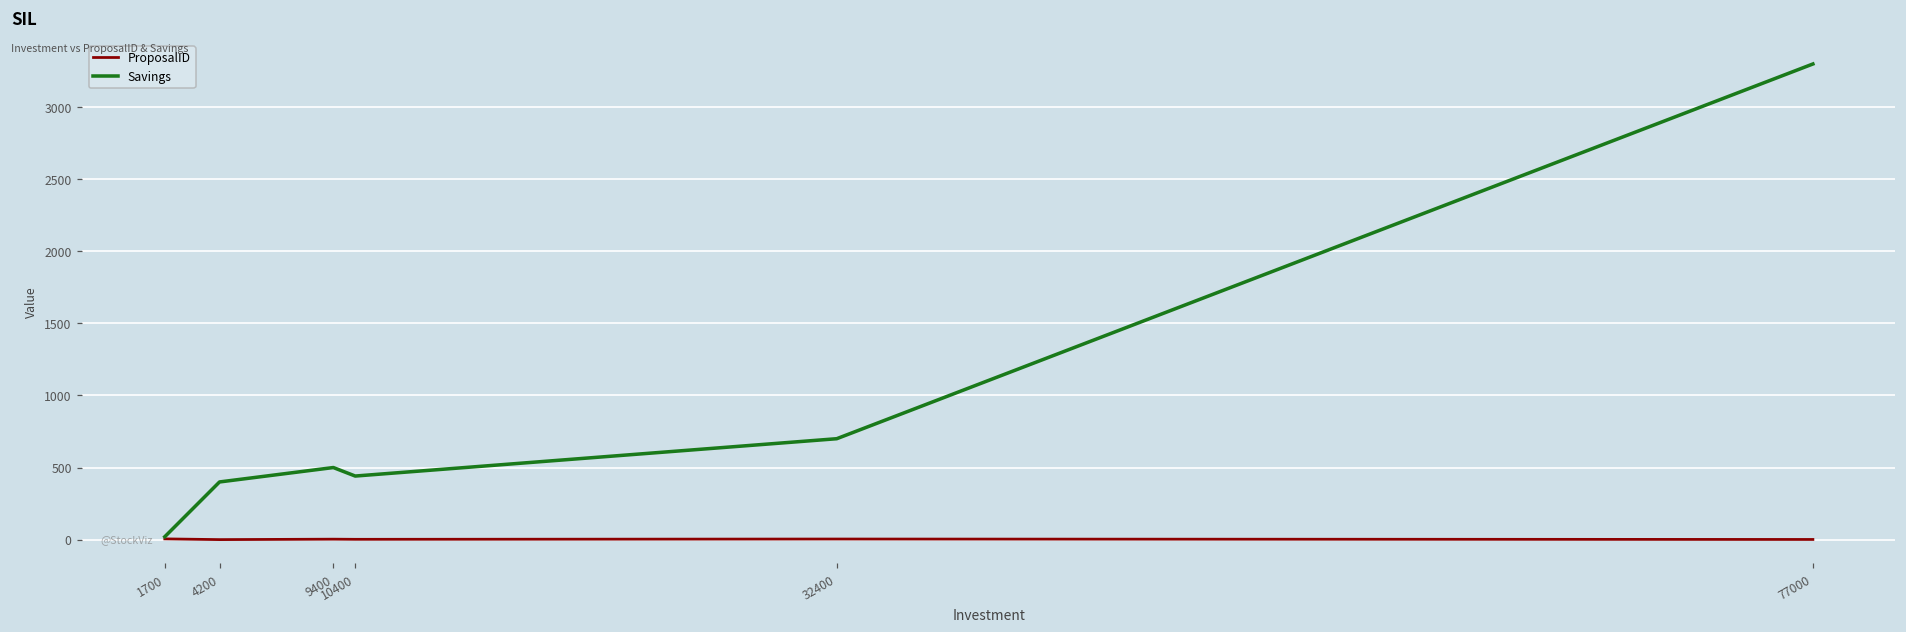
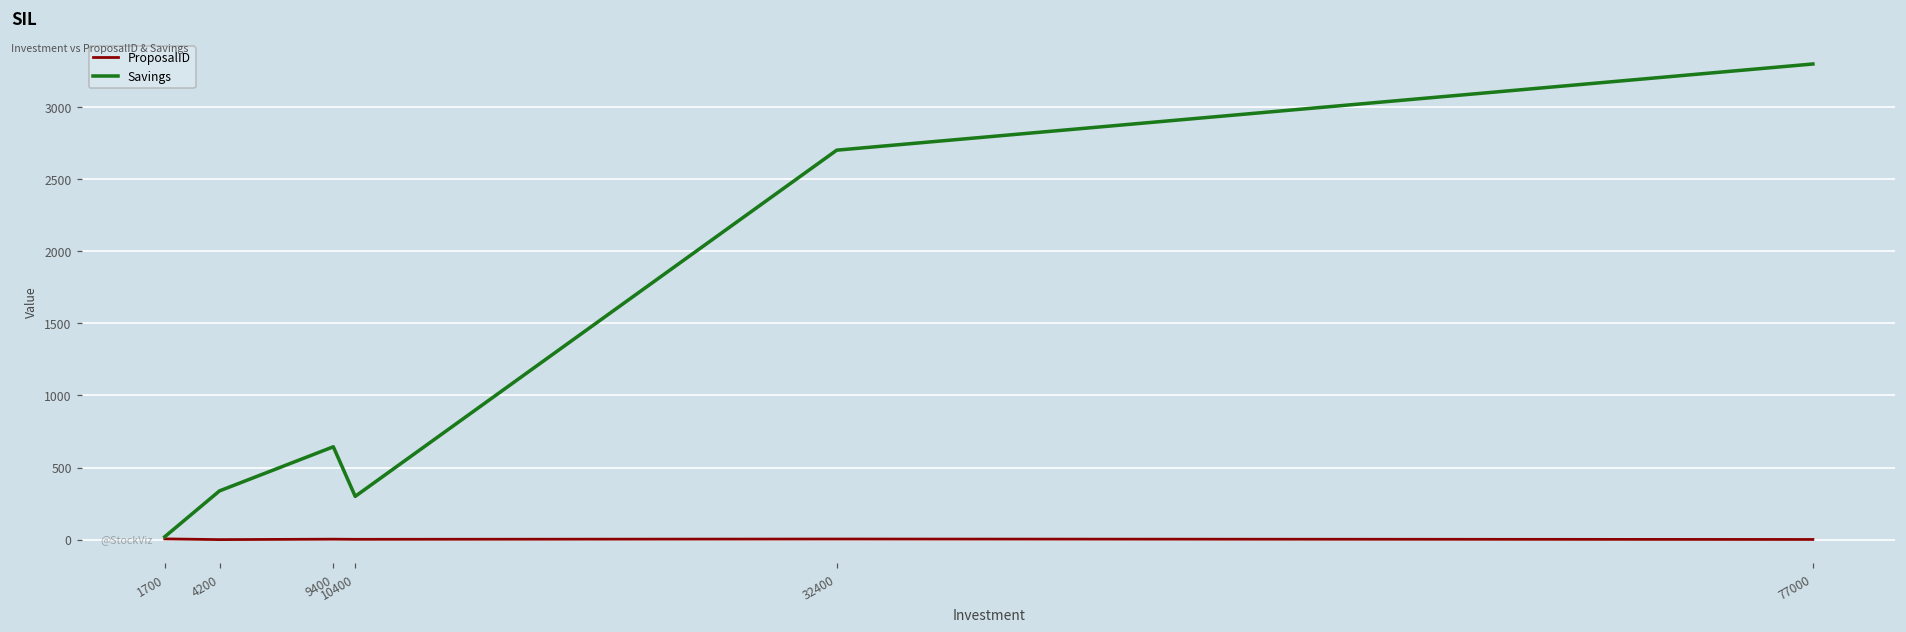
  {
    "ProposalID": {
      "4200": 0,
      "9400": 0,
      "10400": 0,
      "32400": 0,
      "77000": 0
    },
    "Savings": {
-     "4200": 400,
-     "9400": 500,
-     "10400": 440,
-     "32400": 700,
+     "4200": 340,
+     "9400": 640,
+     "10400": 300,
+     "32400": 2700,
      "77000": 3300
    }
  }
